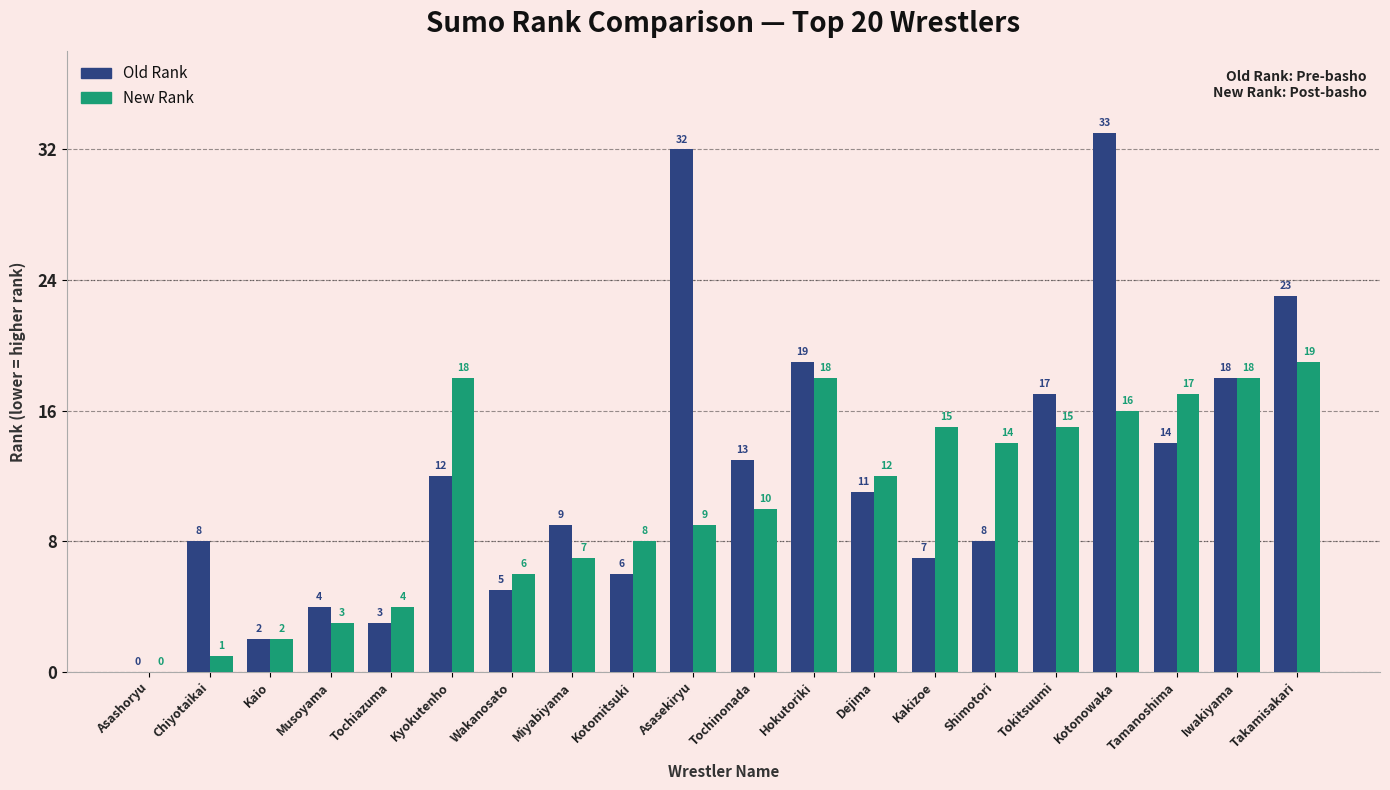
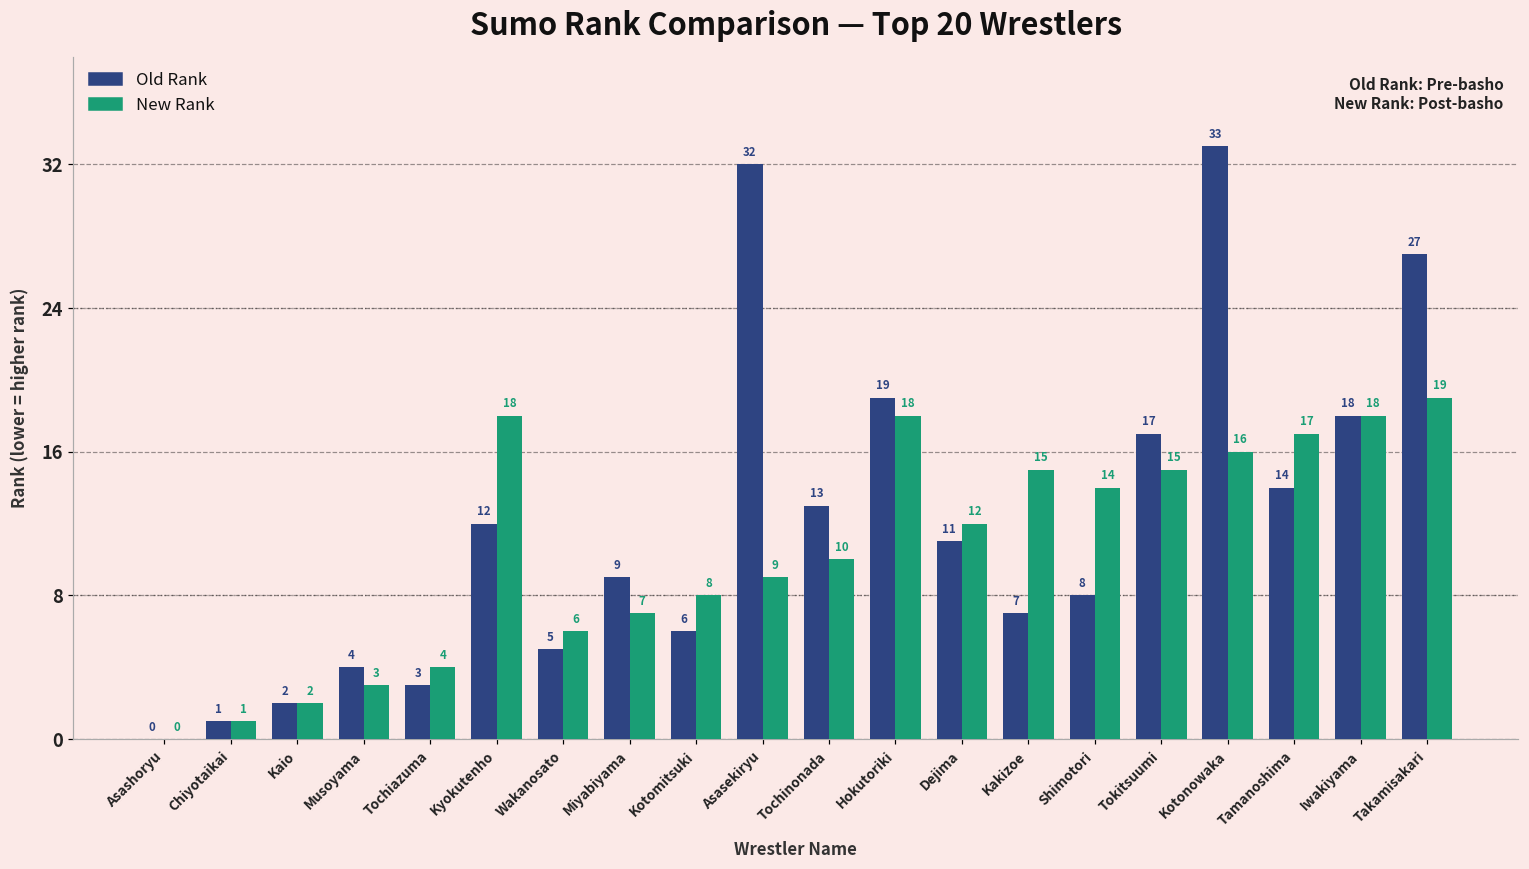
  {
    "Old Rank": {
      "Asashoryu": 0,
-     "Chiyotaikai": 8,
+     "Chiyotaikai": 1,
      "Kaio": 2,
      "Musoyama": 4,
      "Tochiazuma": 3,
      "Kyokutenho": 12,
      "Wakanosato": 5,
      "Miyabiyama": 9,
      "Kotomitsuki": 6,
      "Asasekiryu": 32,
      "Tochinonada": 13,
      "Hokutoriki": 19,
      "Dejima": 11,
      "Kakizoe": 7,
      "Shimotori": 8,
      "Tokitsuumi": 17,
      "Kotonowaka": 33,
      "Tamanoshima": 14,
      "Iwakiyama": 18,
-     "Takamisakari": 23
+     "Takamisakari": 27
    },
    "New Rank": {
      "Asashoryu": 0,
      "Chiyotaikai": 1,
      "Kaio": 2,
      "Musoyama": 3,
      "Tochiazuma": 4,
      "Kyokutenho": 18,
      "Wakanosato": 6,
      "Miyabiyama": 7,
      "Kotomitsuki": 8,
      "Asasekiryu": 9,
      "Tochinonada": 10,
      "Hokutoriki": 18,
      "Dejima": 12,
      "Kakizoe": 15,
      "Shimotori": 14,
      "Tokitsuumi": 15,
      "Kotonowaka": 16,
      "Tamanoshima": 17,
      "Iwakiyama": 18,
      "Takamisakari": 19
    }
  }
